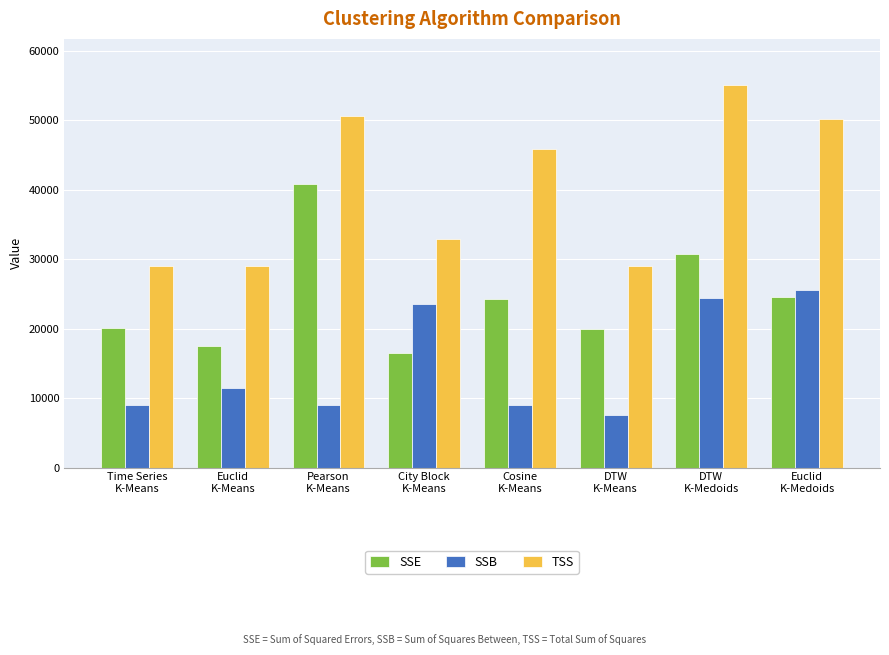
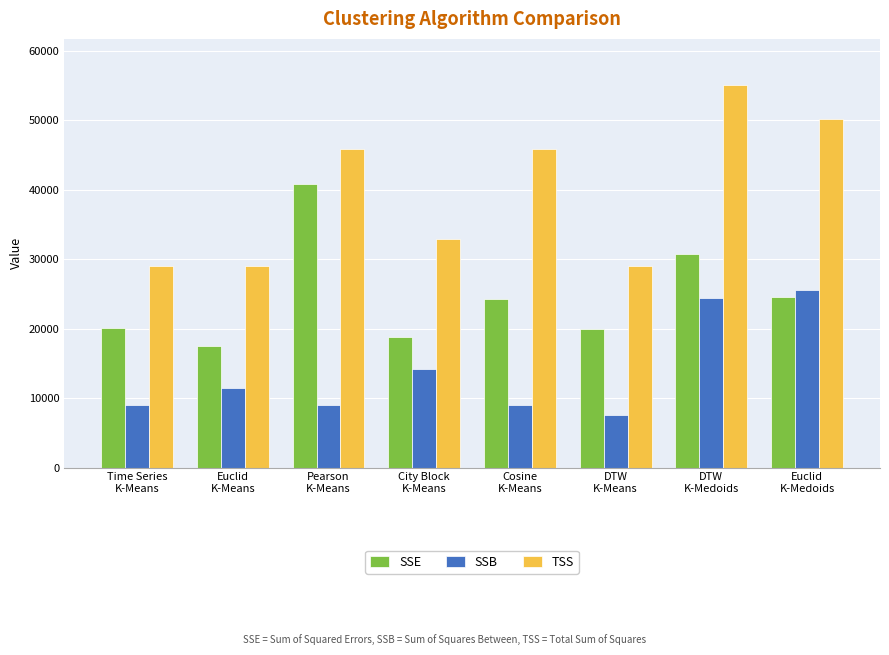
  {
    "SSE": {
      "Time Series K-Means": 20000,
      "Euclid K-Means": 18000,
      "Pearson K-Means": 41000,
-     "City Block K-Means": 16000,
+     "City Block K-Means": 19000,
      "Cosine K-Means": 24000,
      "DTW K-Means": 20000,
      "DTW K-Medoids": 31000,
      "Euclid K-Medoids": 25000
    },
    "SSB": {
      "Time Series K-Means": 9000,
      "Euclid K-Means": 11000,
      "Pearson K-Means": 9000,
-     "City Block K-Means": 24000,
+     "City Block K-Means": 14000,
      "Cosine K-Means": 9000,
      "DTW K-Means": 8000,
      "DTW K-Medoids": 24000,
      "Euclid K-Medoids": 26000
    },
    "TSS": {
      "Time Series K-Means": 29000,
      "Euclid K-Means": 29000,
-     "Pearson K-Means": 51000,
+     "Pearson K-Means": 46000,
      "City Block K-Means": 33000,
      "Cosine K-Means": 46000,
      "DTW K-Means": 29000,
      "DTW K-Medoids": 55000,
      "Euclid K-Medoids": 50000
    }
  }
